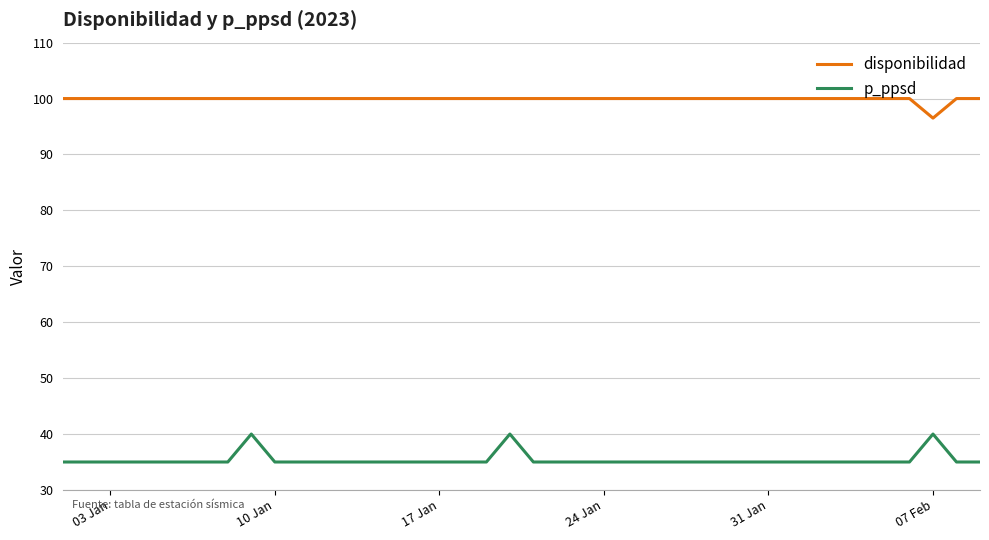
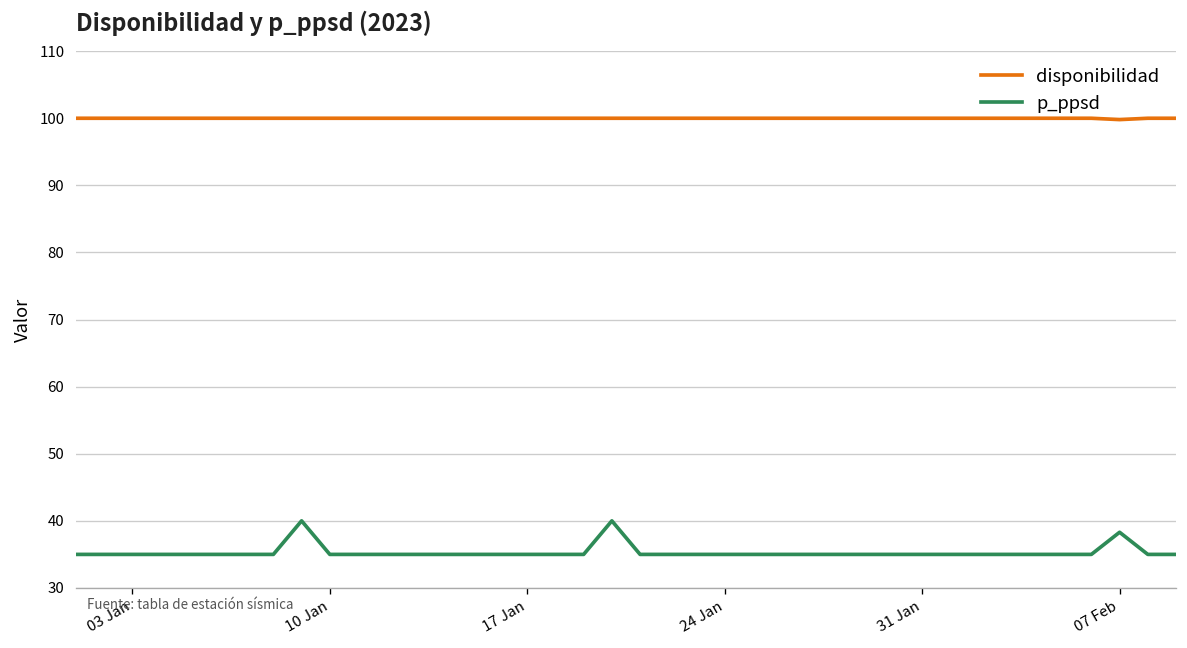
  {
    "disponibilidad": {
      "03 Jan": 100,
      "10 Jan": 100,
      "17 Jan": 100,
      "24 Jan": 100,
      "31 Jan": 100,
-     "07 Feb": 97
+     "07 Feb": 100
    },
    "p_ppsd": {
      "03 Jan": 35,
      "10 Jan": 35,
      "17 Jan": 35,
      "24 Jan": 35,
      "31 Jan": 35,
-     "07 Feb": 40
+     "07 Feb": 38
    }
  }
